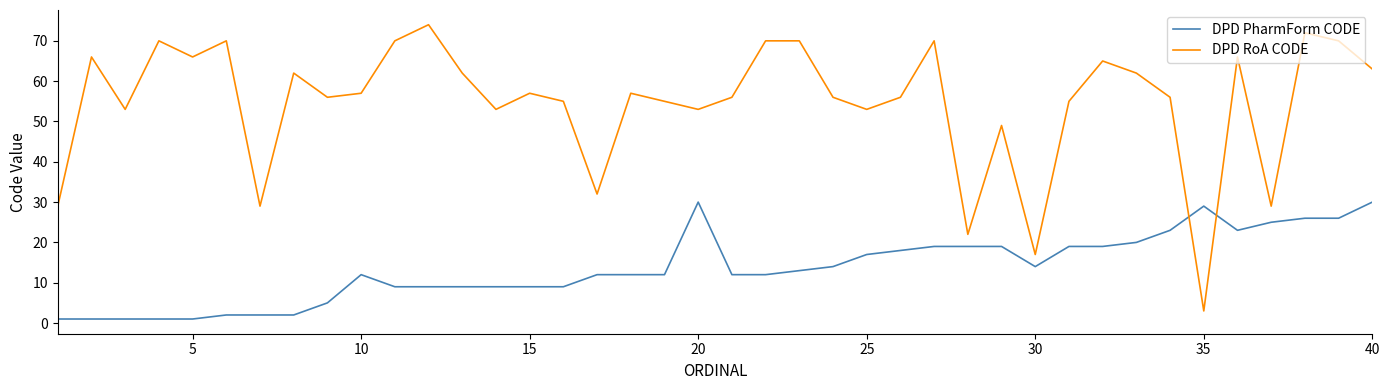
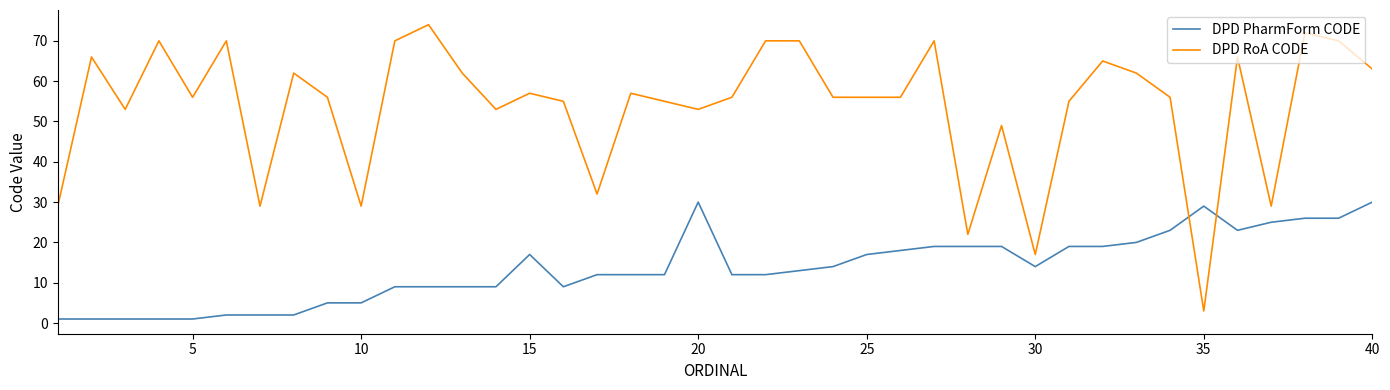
  {
    "DPD PharmForm CODE": {
      "5": 1,
-     "10": 12,
-     "15": 9,
+     "10": 5,
+     "15": 17,
      "20": 30,
      "25": 17,
      "30": 14,
      "35": 29,
      "40": 30
    },
    "DPD RoA CODE": {
-     "5": 66,
-     "10": 57,
+     "5": 56,
+     "10": 29,
      "15": 57,
      "20": 53,
-     "25": 53,
+     "25": 56,
      "30": 17,
      "35": 3,
      "40": 63
    }
  }
